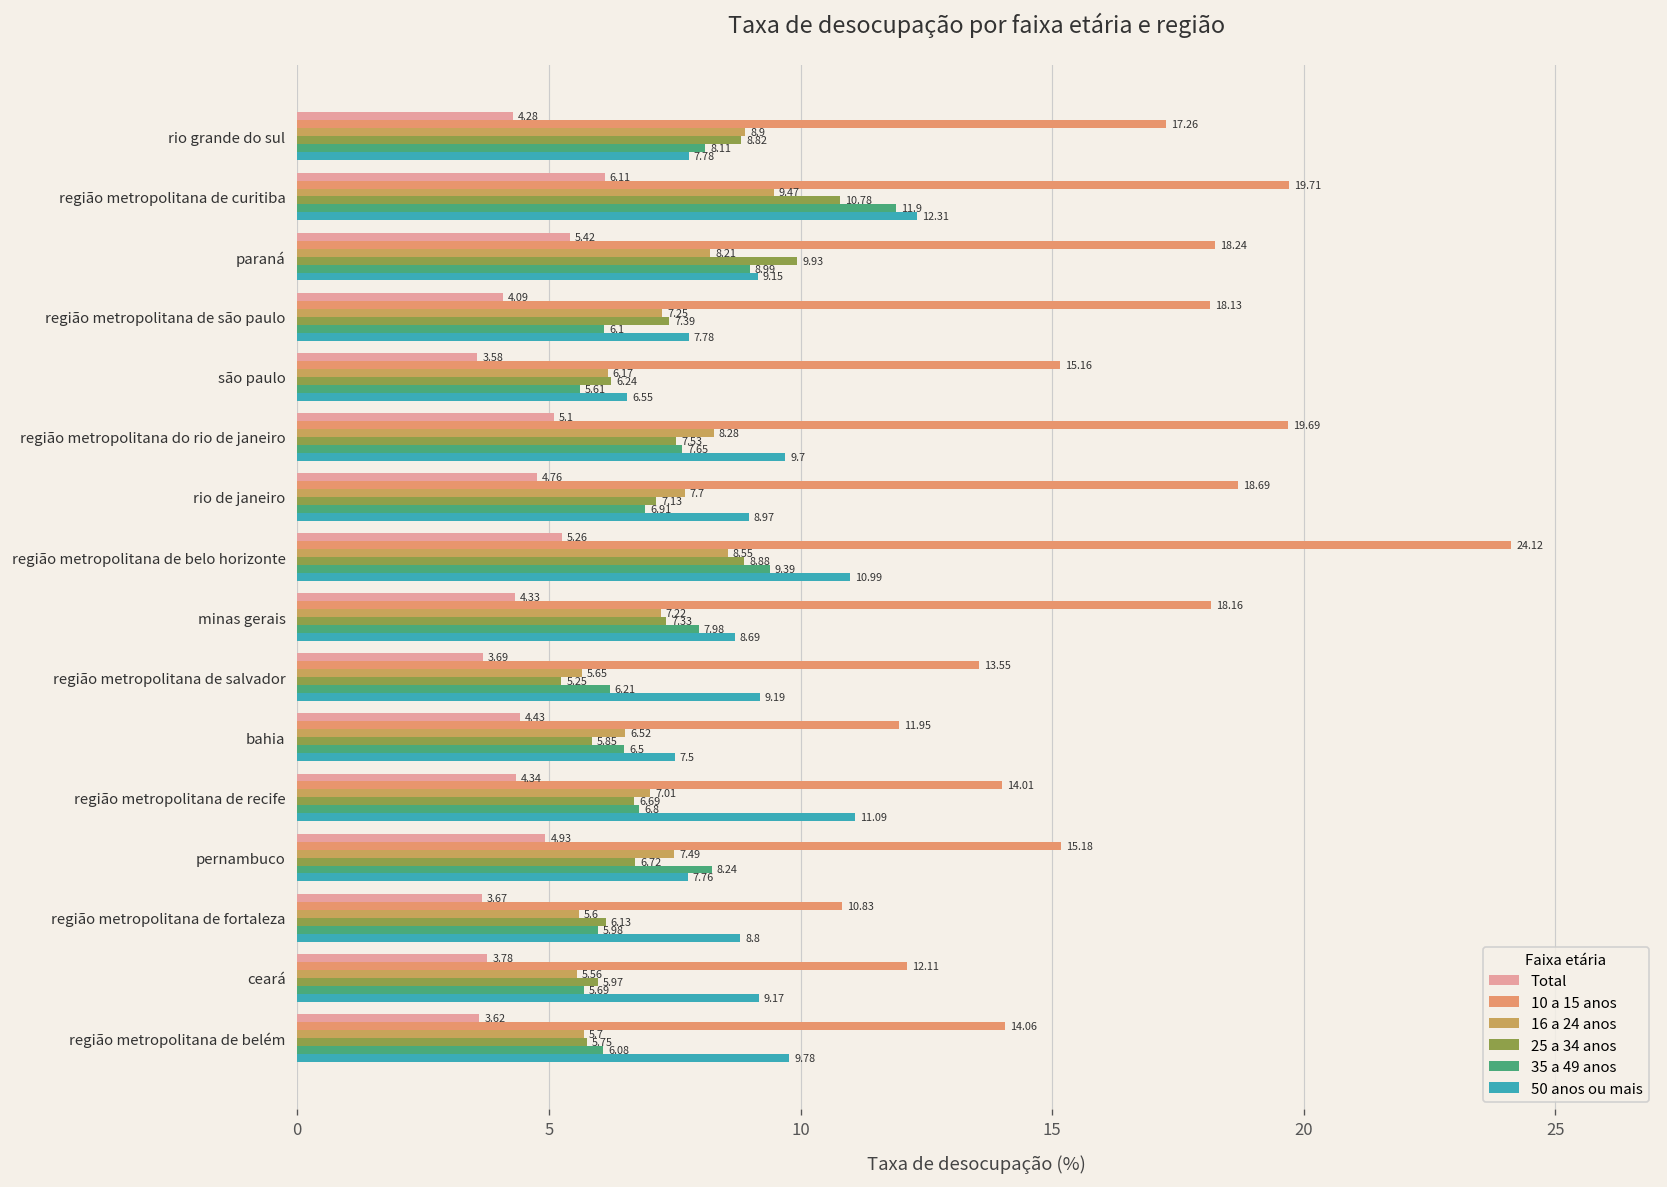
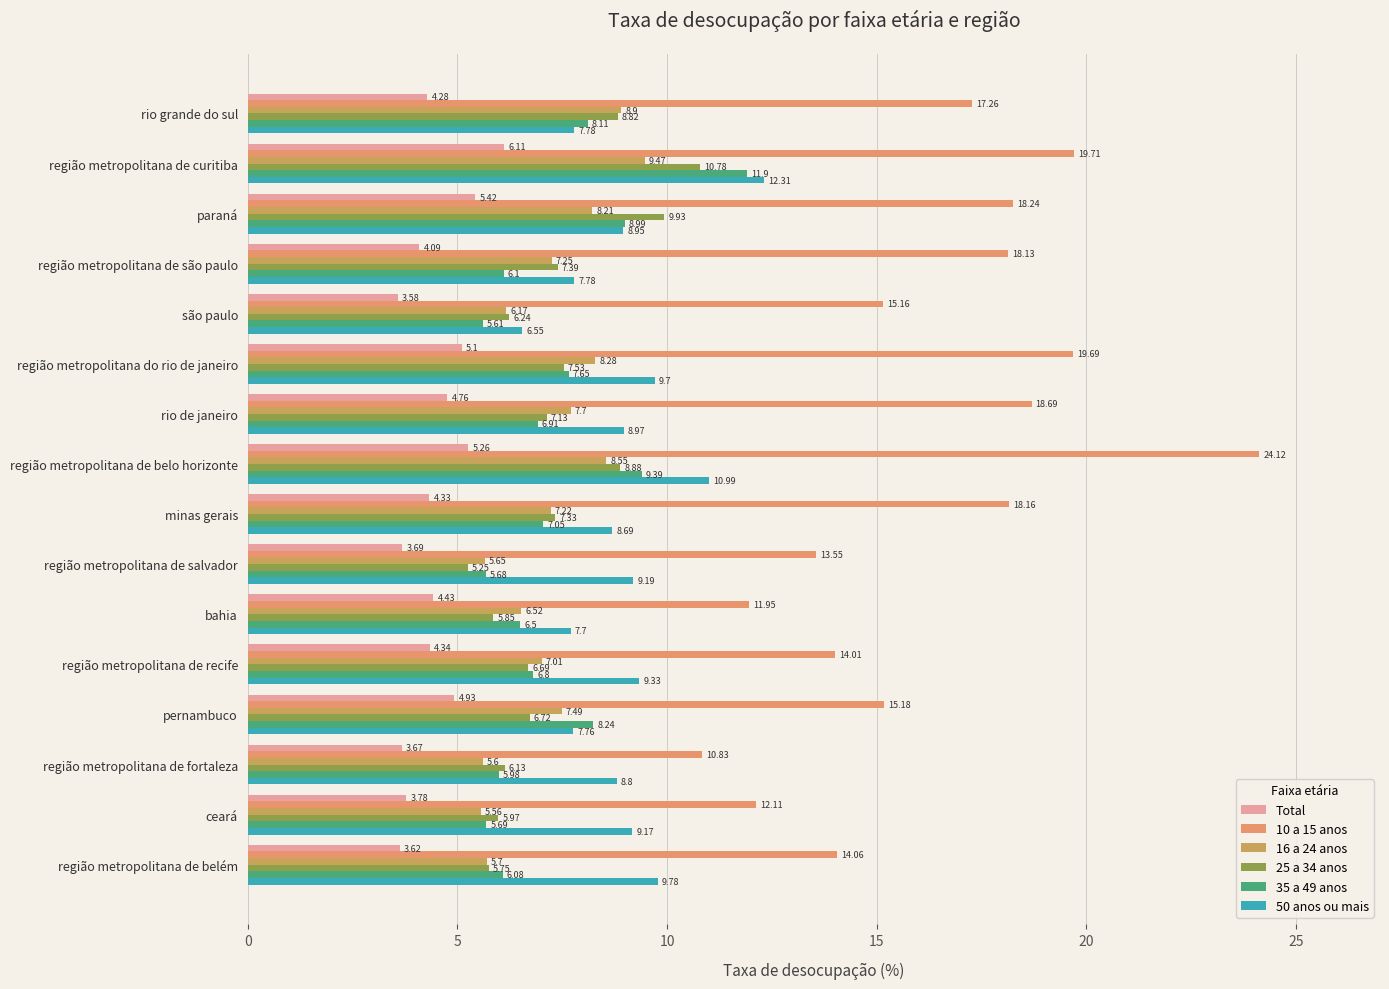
  {
    "35 a 49 anos": {
      "rio grande do sul": 8.11,
      "região metropolitana de curitiba": 11.9,
      "região metropolitana de são paulo": 6.1,
      "são paulo": 5.61,
      "rio de janeiro": 6.91,
      "região metropolitana de belo horizonte": 9.39,
-     "minas gerais": 7.98,
-     "região metropolitana de salvador": 6.21,
+     "minas gerais": 7.05,
+     "região metropolitana de salvador": 5.68,
      "bahia": 6.5,
      "pernambuco": 8.24,
      "ceará": 5.69,
      "região metropolitana de belém": 6.08
    },
    "50 anos ou mais": {
      "rio grande do sul": 7.78,
      "região metropolitana de curitiba": 12.31,
-     "paraná": 9.15,
+     "paraná": 8.95,
      "região metropolitana de são paulo": 7.78,
      "são paulo": 6.55,
      "região metropolitana do rio de janeiro": 9.7,
      "rio de janeiro": 8.97,
      "região metropolitana de belo horizonte": 10.99,
      "minas gerais": 8.69,
      "região metropolitana de salvador": 9.19,
-     "bahia": 7.5,
-     "região metropolitana de recife": 11.09,
+     "bahia": 7.7,
+     "região metropolitana de recife": 9.33,
      "pernambuco": 7.76,
      "região metropolitana de fortaleza": 8.8,
      "ceará": 9.17,
      "região metropolitana de belém": 9.78
    }
  }
